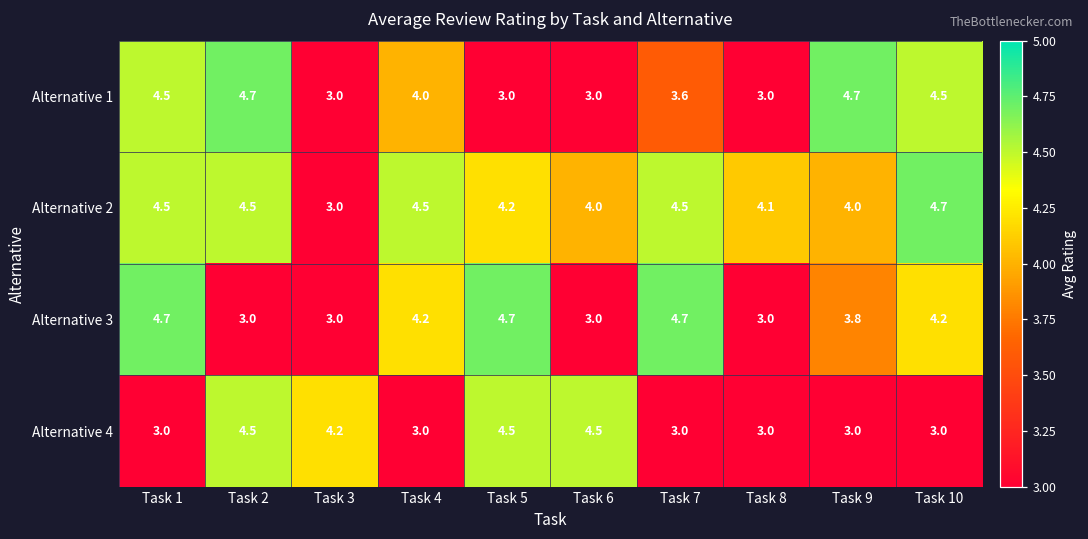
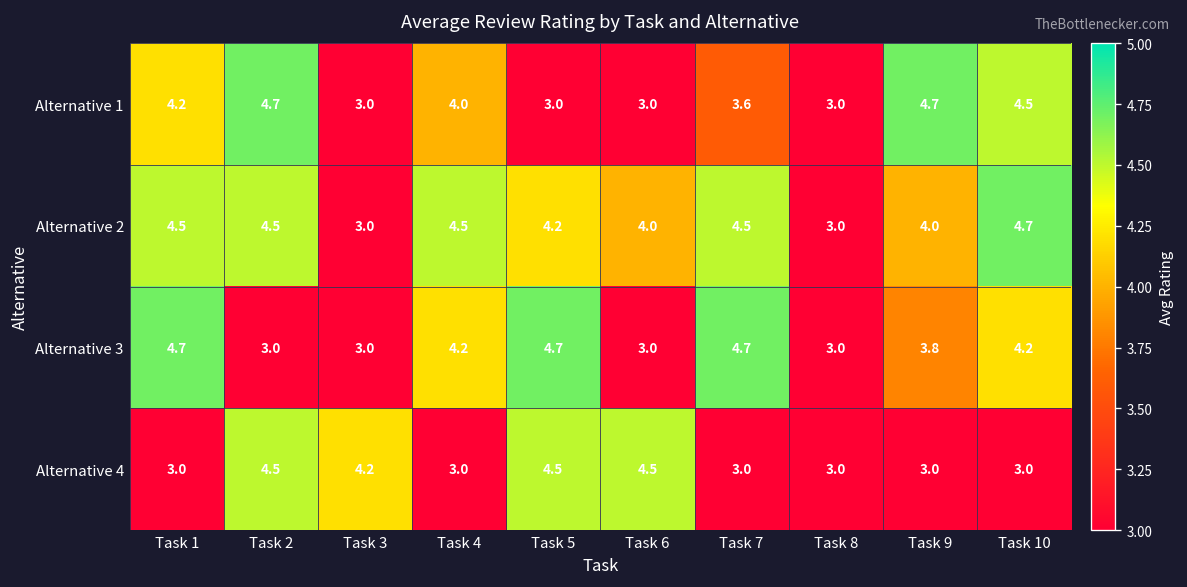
  {
    "Alternative 1": {
-     "Task 1": 4.5,
+     "Task 1": 4.2,
      "Task 2": 4.7,
      "Task 3": 3.0,
      "Task 4": 4.0,
      "Task 5": 3.0,
      "Task 6": 3.0,
      "Task 7": 3.6,
      "Task 8": 3.0,
      "Task 9": 4.7,
      "Task 10": 4.5
    },
    "Alternative 2": {
      "Task 1": 4.5,
      "Task 2": 4.5,
      "Task 3": 3.0,
      "Task 4": 4.5,
      "Task 5": 4.2,
      "Task 6": 4.0,
      "Task 7": 4.5,
-     "Task 8": 4.1,
+     "Task 8": 3.0,
      "Task 9": 4.0,
      "Task 10": 4.7
    },
    "Alternative 3": {
      "Task 1": 4.7,
      "Task 2": 3.0,
      "Task 3": 3.0,
      "Task 4": 4.2,
      "Task 5": 4.7,
      "Task 6": 3.0,
      "Task 7": 4.7,
      "Task 8": 3.0,
      "Task 9": 3.8,
      "Task 10": 4.2
    },
    "Alternative 4": {
      "Task 1": 3.0,
      "Task 2": 4.5,
      "Task 3": 4.2,
      "Task 4": 3.0,
      "Task 5": 4.5,
      "Task 6": 4.5,
      "Task 7": 3.0,
      "Task 8": 3.0,
      "Task 9": 3.0,
      "Task 10": 3.0
    }
  }
